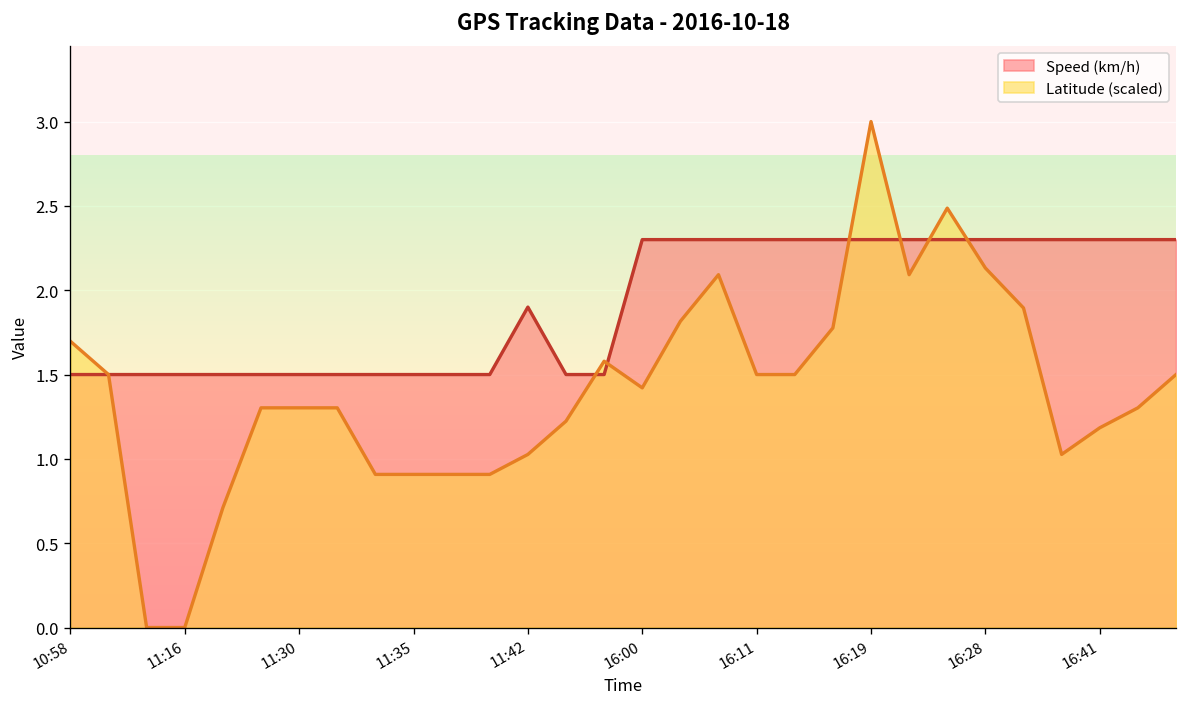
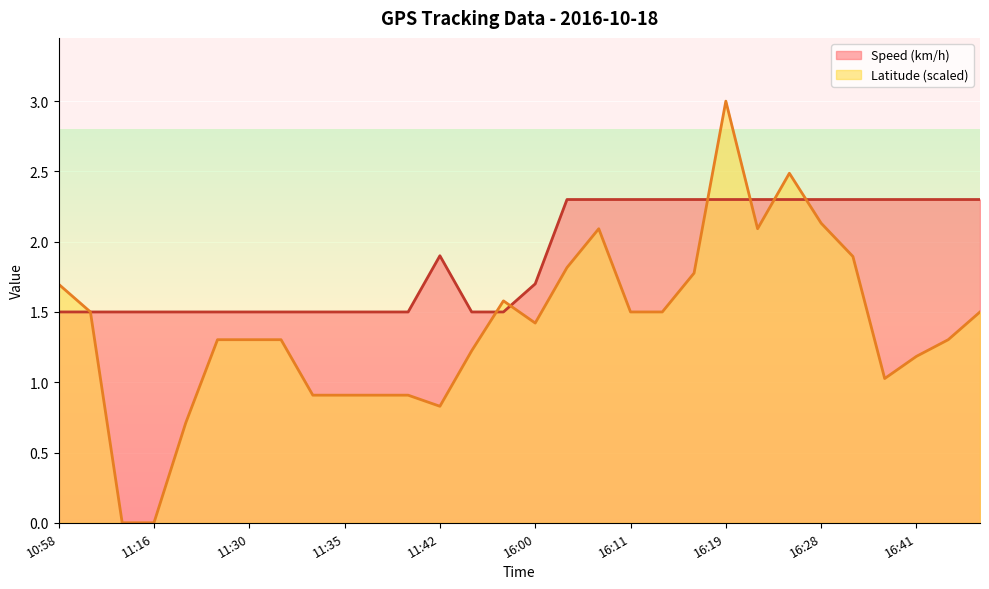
  {
    "Speed (km/h)": {
      "10:58": 1.5,
      "11:16": 1.5,
      "11:30": 1.5,
      "11:35": 1.5,
      "11:42": 1.9,
-     "16:00": 2.3,
+     "16:00": 1.7,
      "16:11": 2.3,
      "16:19": 2.3,
      "16:28": 2.3
    },
    "Latitude (scaled)": {
      "10:58": 1.70,
      "11:16": 0.00,
      "11:30": 1.30,
      "11:35": 0.91,
-     "11:42": 1.03,
+     "11:42": 0.83,
      "16:00": 1.42,
      "16:11": 1.50,
      "16:19": 3.00,
      "16:28": 2.13
    }
  }
